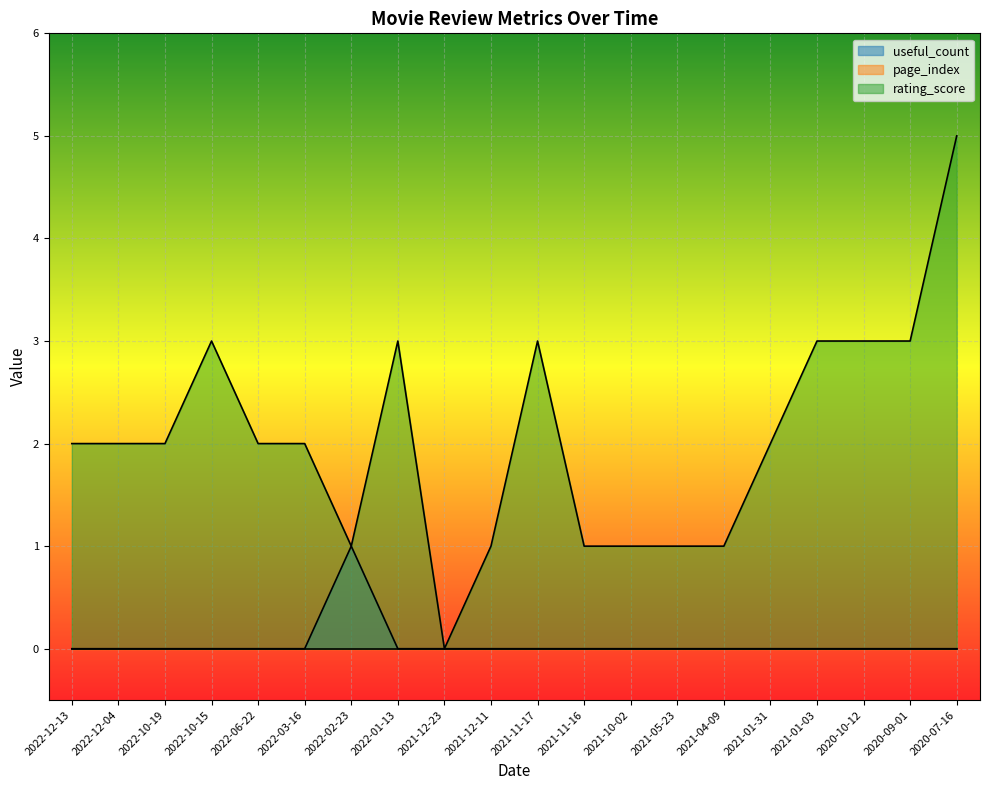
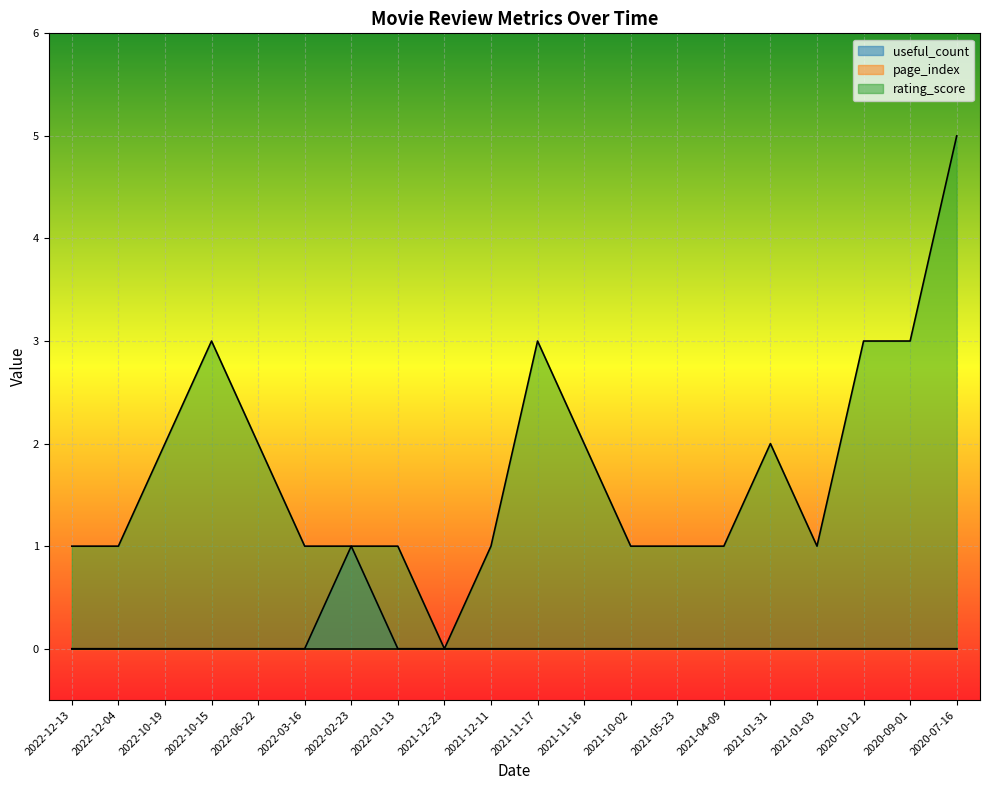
  {
    "page_index": {
      "2022-02-23": 0
    },
    "rating_score": {
-     "2022-12-13": 2,
-     "2022-12-04": 2,
+     "2022-12-13": 1,
+     "2022-12-04": 1,
      "2022-10-19": 2,
      "2022-10-15": 3,
      "2022-06-22": 2,
-     "2022-03-16": 2,
-     "2022-01-13": 3,
+     "2022-03-16": 1,
+     "2022-01-13": 1,
      "2021-12-11": 1,
      "2021-11-17": 3,
-     "2021-11-16": 1,
+     "2021-11-16": 2,
      "2021-10-02": 1,
      "2021-05-23": 1,
      "2021-04-09": 1,
      "2021-01-31": 2,
-     "2021-01-03": 3,
+     "2021-01-03": 1,
      "2020-10-12": 3,
      "2020-09-01": 3,
      "2020-07-16": 5
    }
  }
